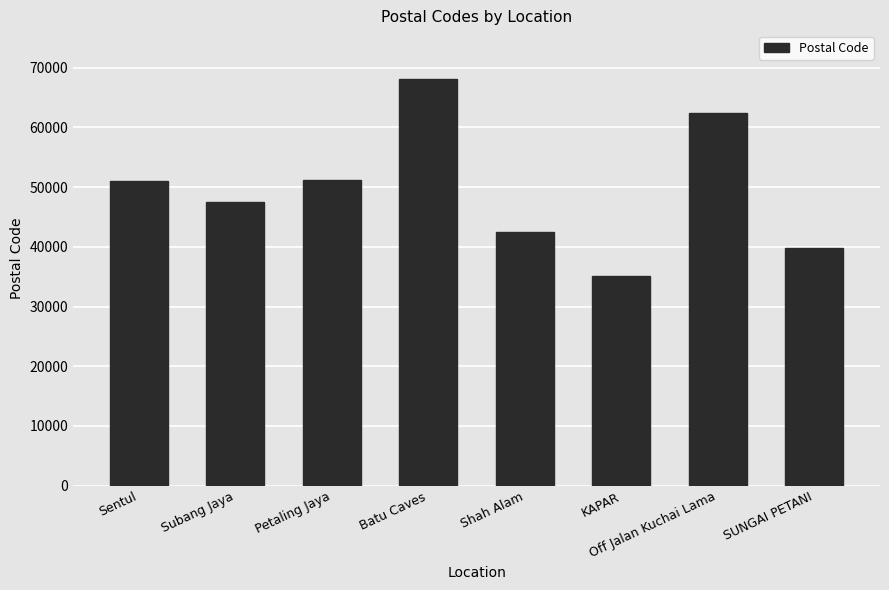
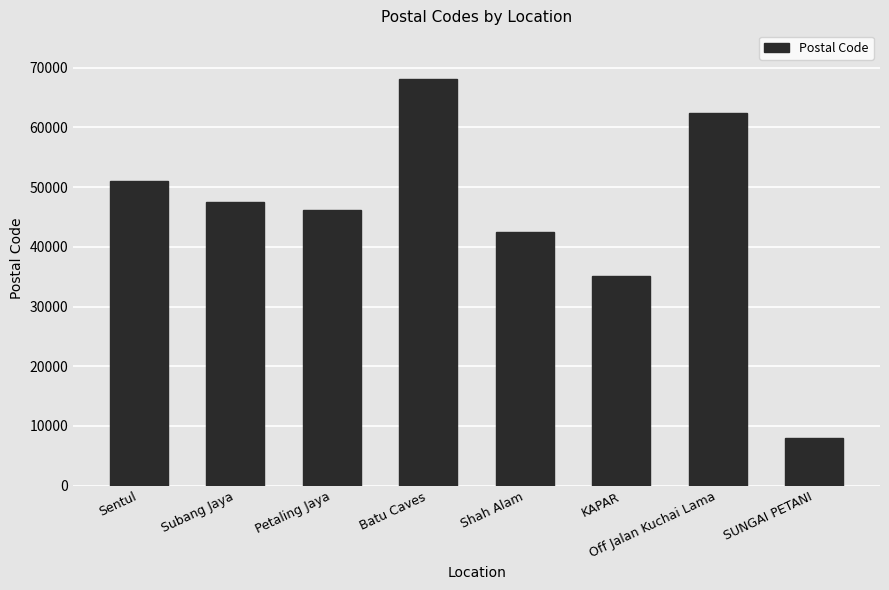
  {
    "Sentul": 51000,
    "Subang Jaya": 48000,
-   "Petaling Jaya": 51000,
+   "Petaling Jaya": 46000,
    "Batu Caves": 68000,
    "Shah Alam": 42000,
    "KAPAR": 35000,
    "Off Jalan Kuchai Lama": 62000,
-   "SUNGAI PETANI": 40000
+   "SUNGAI PETANI": 8000
  }
